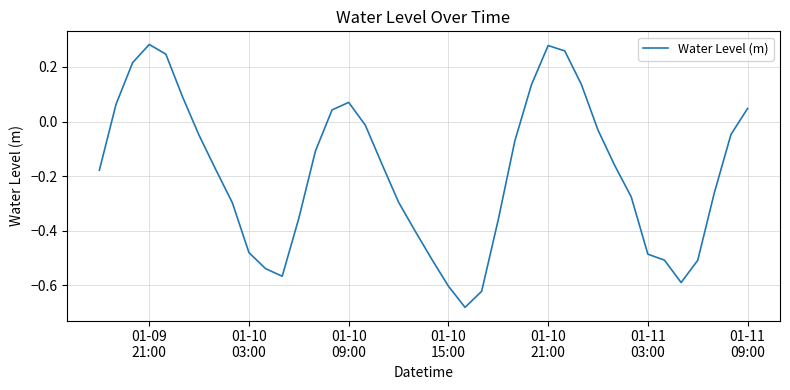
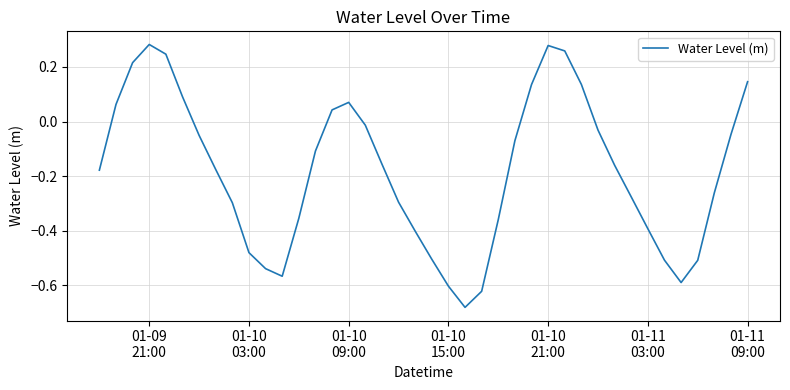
  {
    "01-09 21:00": 0.28,
    "01-10 03:00": -0.48,
    "01-10 09:00": 0.07,
    "01-10 15:00": -0.60,
    "01-10 21:00": 0.28,
-   "01-11 03:00": -0.49,
-   "01-11 09:00": 0.05
+   "01-11 03:00": -0.39,
+   "01-11 09:00": 0.15
  }
